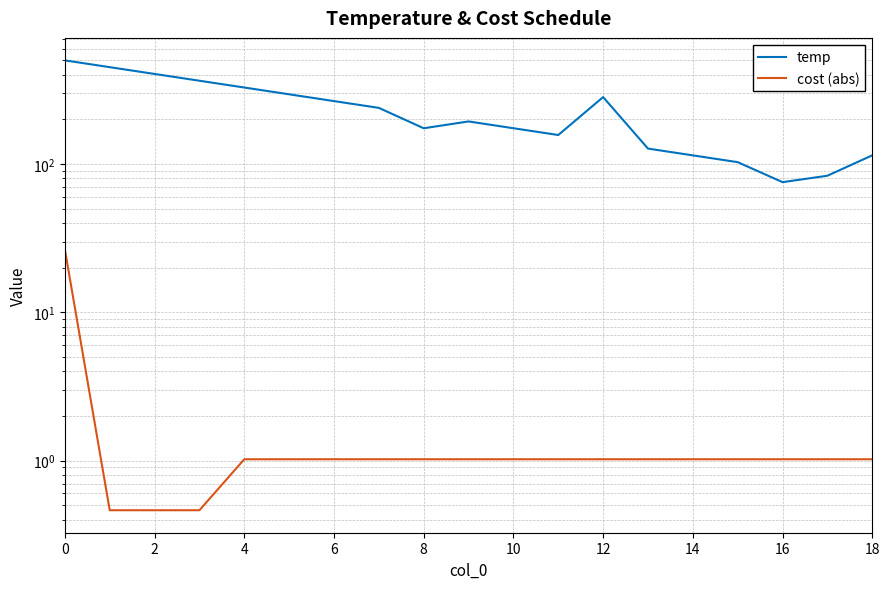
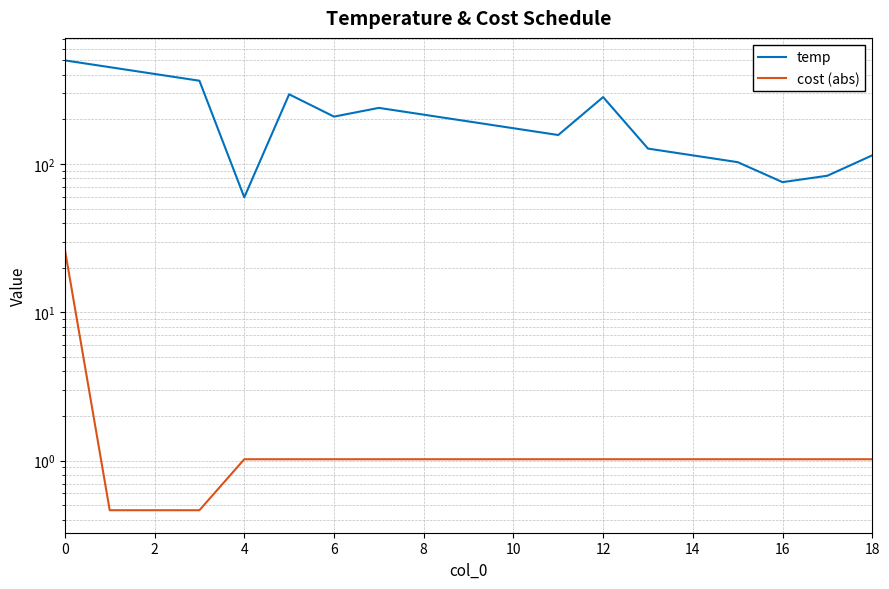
  {
    "temp": {
      "0": 500,
      "2": 410,
-     "4": 330,
-     "6": 270,
-     "8": 170,
+     "4": 60,
+     "6": 210,
+     "8": 220,
      "10": 170,
      "12": 280,
      "14": 110,
      "16": 80,
      "18": 110
    },
    "cost (abs)": {
      "0": 27,
      "2": 0.46,
      "4": 1,
      "6": 1,
      "8": 1,
      "10": 1,
      "12": 1,
      "14": 1,
      "16": 1,
      "18": 1
    }
  }
